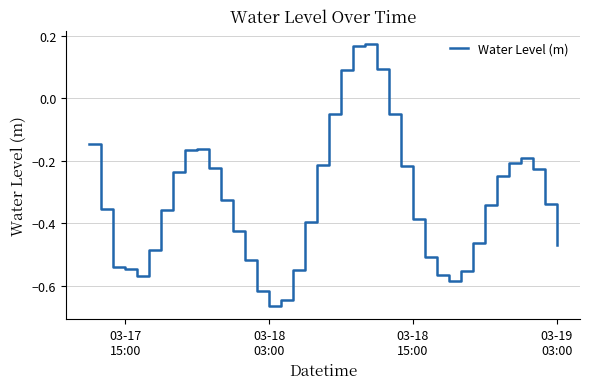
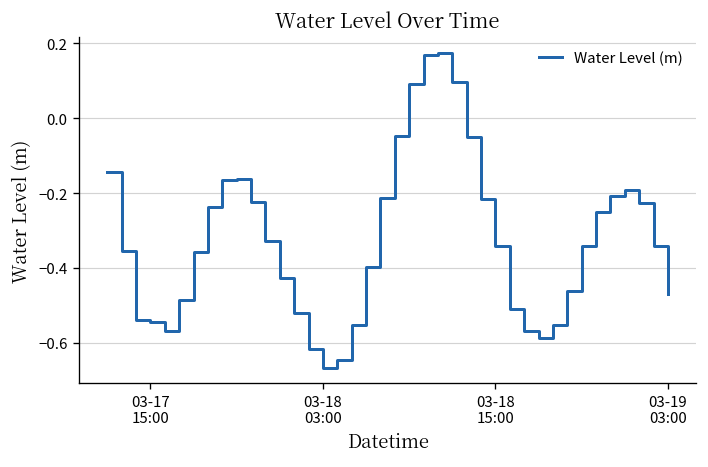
  {
    "03-17 15:00": -0.55,
    "03-18 03:00": -0.67,
-   "03-18 15:00": -0.39,
+   "03-18 15:00": -0.34,
    "03-19 03:00": -0.47
  }
